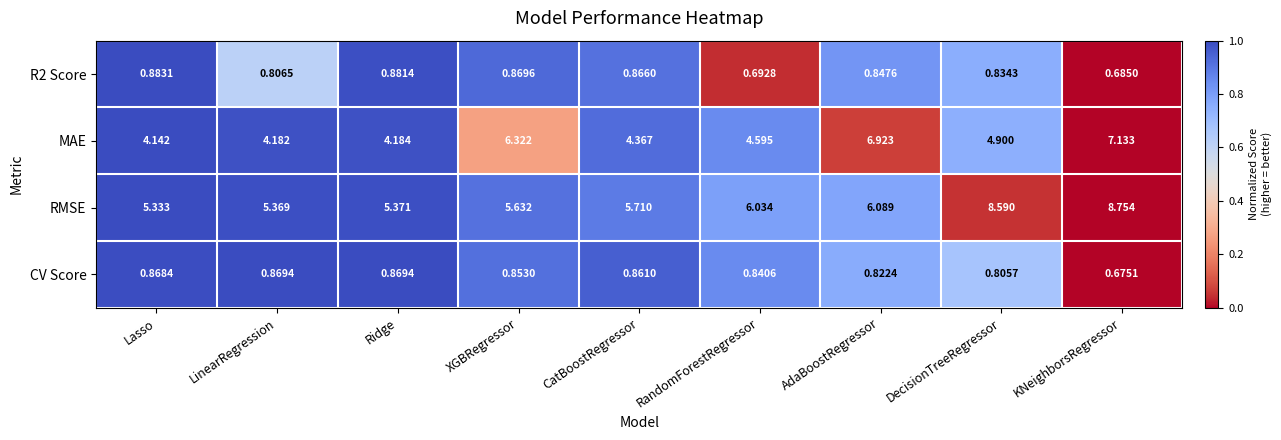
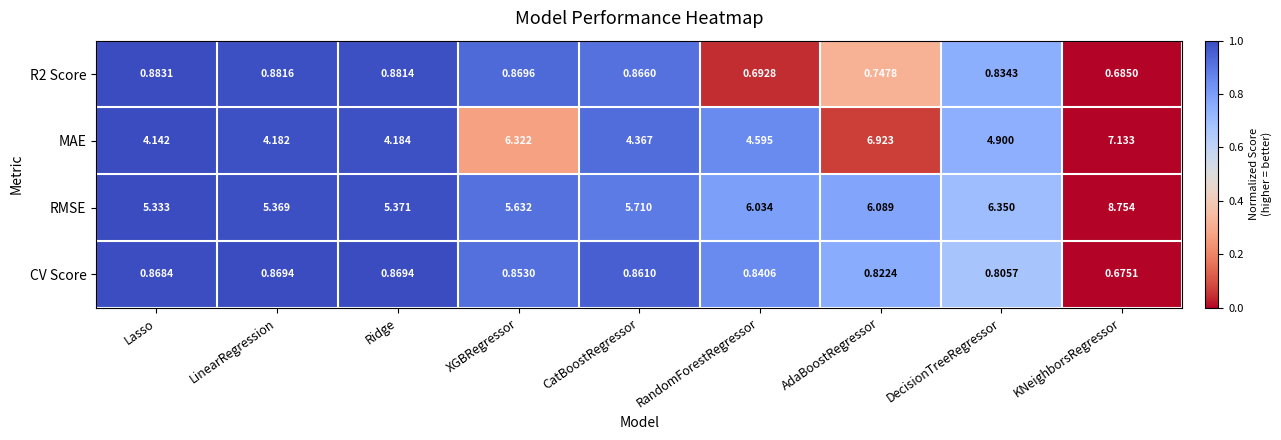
  {
    "R2 Score": {
      "Lasso": 0.8831,
-     "LinearRegression": 0.8065,
+     "LinearRegression": 0.8816,
      "Ridge": 0.8814,
      "XGBRegressor": 0.8696,
      "CatBoostRegressor": 0.8660,
      "RandomForestRegressor": 0.6928,
-     "AdaBoostRegressor": 0.8476,
+     "AdaBoostRegressor": 0.7478,
      "DecisionTreeRegressor": 0.8343,
      "KNeighborsRegressor": 0.6850
    },
    "MAE": {
      "Lasso": 4.142,
      "LinearRegression": 4.182,
      "Ridge": 4.184,
      "XGBRegressor": 6.322,
      "CatBoostRegressor": 4.367,
      "RandomForestRegressor": 4.595,
      "AdaBoostRegressor": 6.923,
      "DecisionTreeRegressor": 4.900,
      "KNeighborsRegressor": 7.133
    },
    "RMSE": {
      "Lasso": 5.333,
      "LinearRegression": 5.369,
      "Ridge": 5.371,
      "XGBRegressor": 5.632,
      "CatBoostRegressor": 5.710,
      "RandomForestRegressor": 6.034,
      "AdaBoostRegressor": 6.089,
-     "DecisionTreeRegressor": 8.590,
+     "DecisionTreeRegressor": 6.350,
      "KNeighborsRegressor": 8.754
    },
    "CV Score": {
      "Lasso": 0.8684,
      "LinearRegression": 0.8694,
      "Ridge": 0.8694,
      "XGBRegressor": 0.8530,
      "CatBoostRegressor": 0.8610,
      "RandomForestRegressor": 0.8406,
      "AdaBoostRegressor": 0.8224,
      "DecisionTreeRegressor": 0.8057,
      "KNeighborsRegressor": 0.6751
    }
  }
